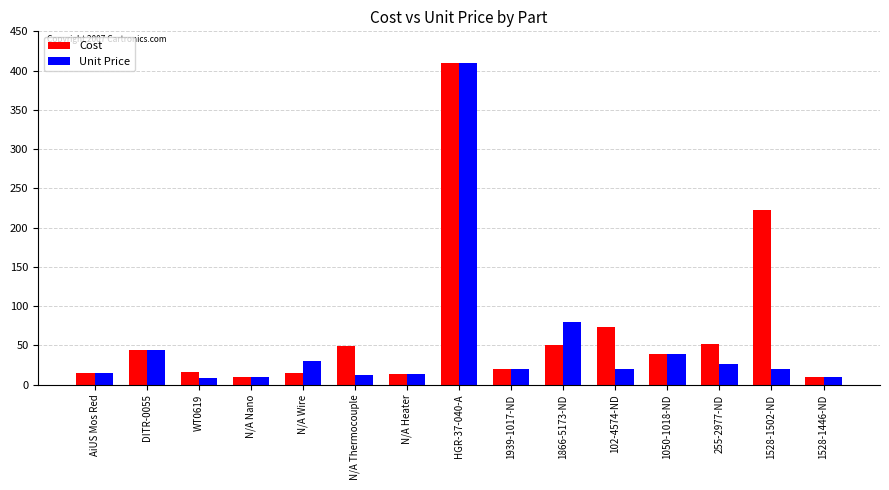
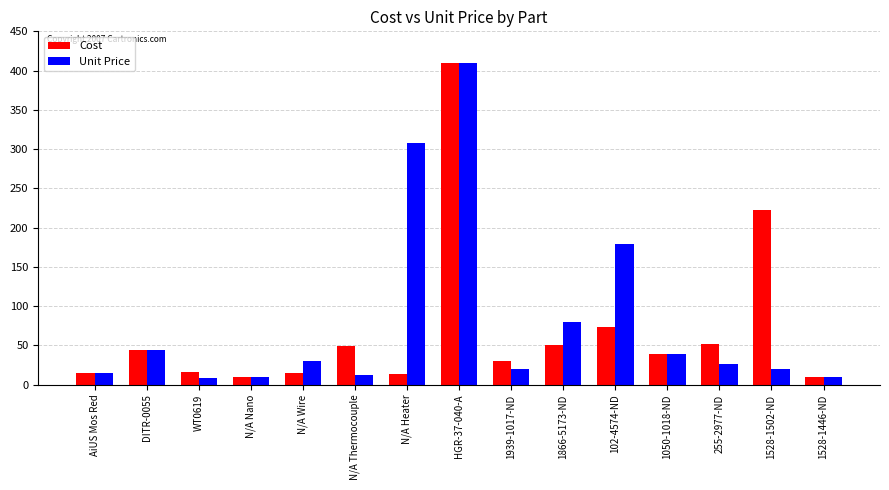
  {
    "Cost": {
      "AiUS Mos Red": 10,
      "DITR-0055": 40,
      "WT0619": 20,
      "N/A Nano": 10,
      "N/A Wire": 10,
      "N/A Thermocouple": 50,
      "N/A Heater": 10,
      "HGR-37-040-A": 410,
-     "1939-1017-ND": 20,
+     "1939-1017-ND": 30,
      "1866-5173-ND": 50,
      "102-4574-ND": 70,
      "1050-1018-ND": 40,
      "255-2977-ND": 50,
      "1528-1502-ND": 220,
      "1528-1446-ND": 10
    },
    "Unit Price": {
      "AiUS Mos Red": 10,
      "DITR-0055": 40,
      "WT0619": 10,
      "N/A Nano": 10,
      "N/A Wire": 30,
      "N/A Thermocouple": 10,
-     "N/A Heater": 10,
+     "N/A Heater": 310,
      "HGR-37-040-A": 410,
      "1939-1017-ND": 20,
      "1866-5173-ND": 80,
-     "102-4574-ND": 20,
+     "102-4574-ND": 180,
      "1050-1018-ND": 40,
      "255-2977-ND": 30,
      "1528-1502-ND": 20,
      "1528-1446-ND": 10
    }
  }
